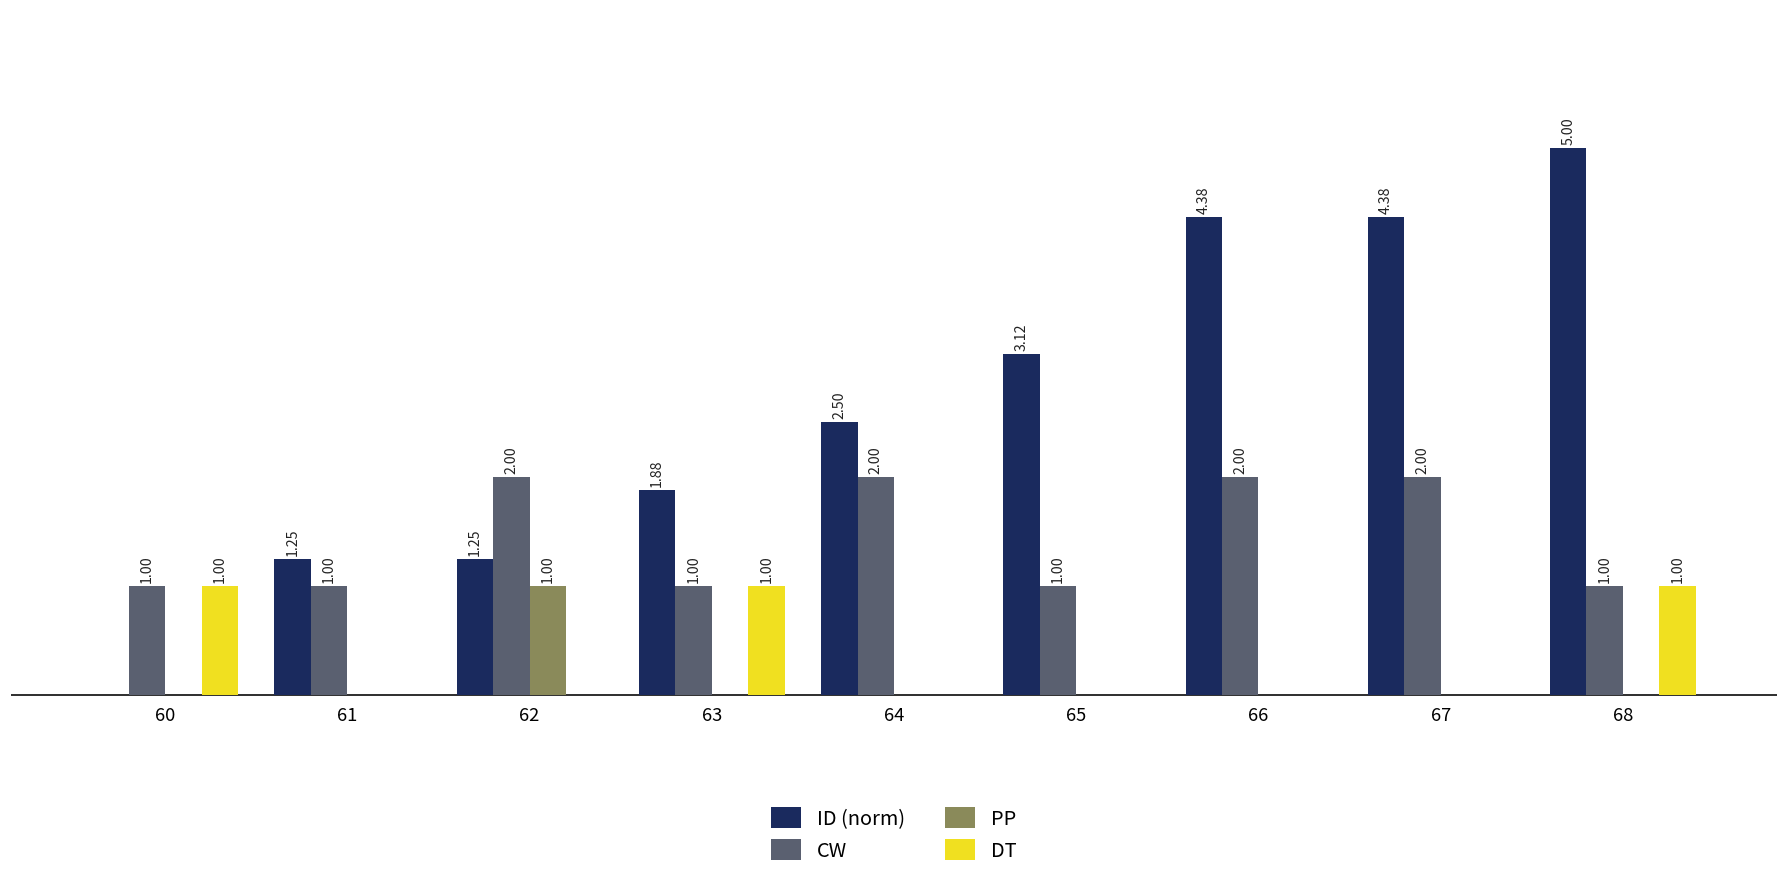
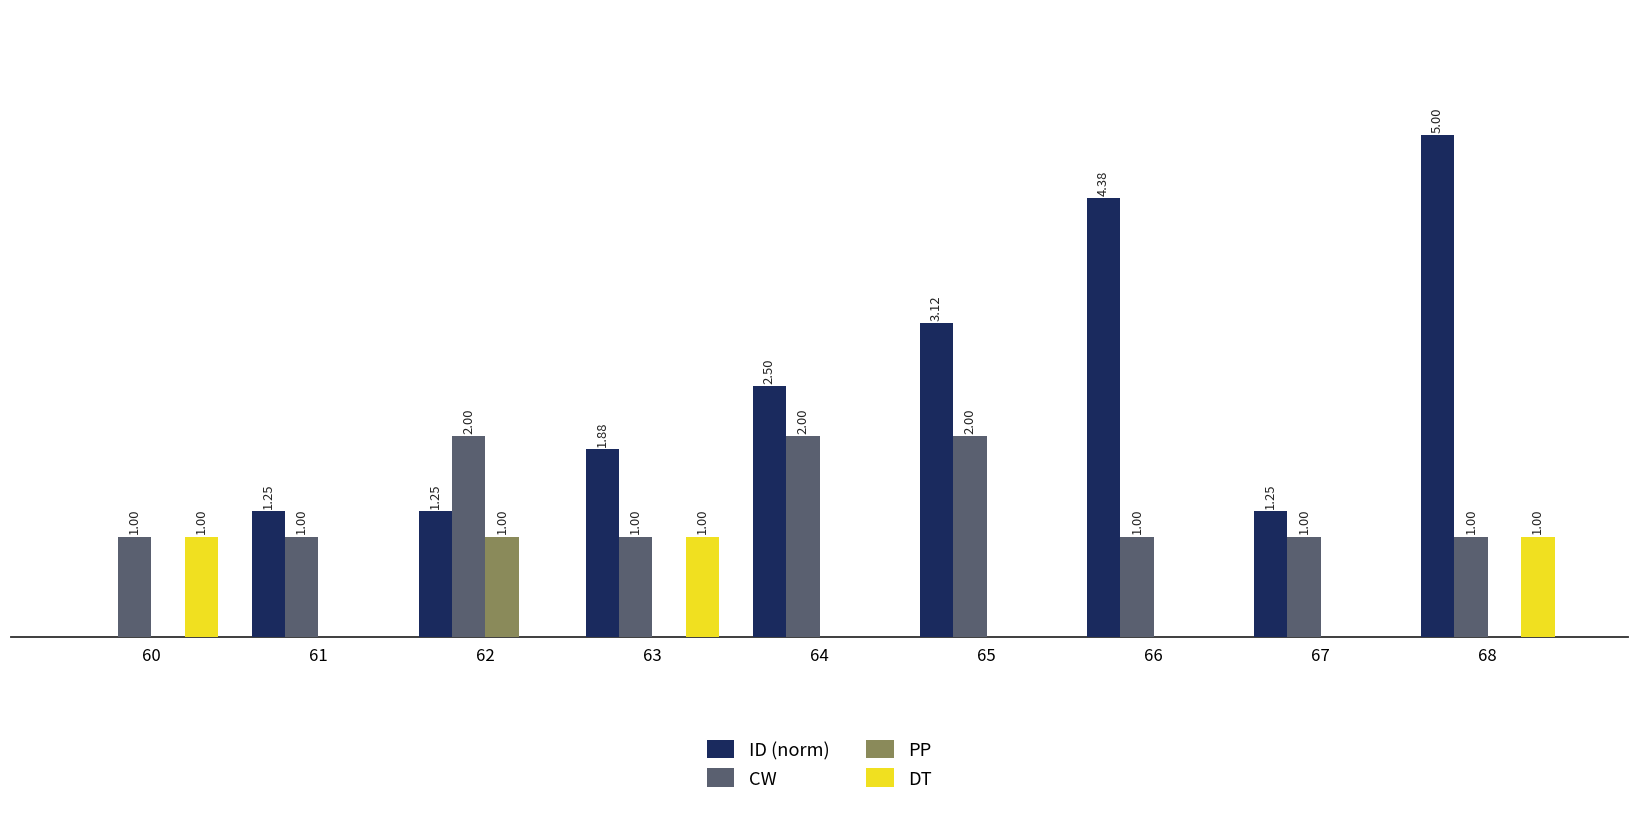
  {
    "ID (norm)": {
      "61": 1.25,
      "62": 1.25,
      "63": 1.88,
      "64": 2.50,
      "65": 3.12,
      "66": 4.38,
-     "67": 4.38,
+     "67": 1.25,
      "68": 5.00
    },
    "CW": {
      "60": 1.00,
      "61": 1.00,
      "62": 2.00,
      "63": 1.00,
      "64": 2.00,
-     "65": 1.00,
-     "66": 2.00,
-     "67": 2.00,
+     "65": 2.00,
+     "66": 1.00,
+     "67": 1.00,
      "68": 1.00
    },
    "PP": {
      "62": 1.00
    },
    "DT": {
      "60": 1.00,
      "63": 1.00,
      "68": 1.00
    }
  }
